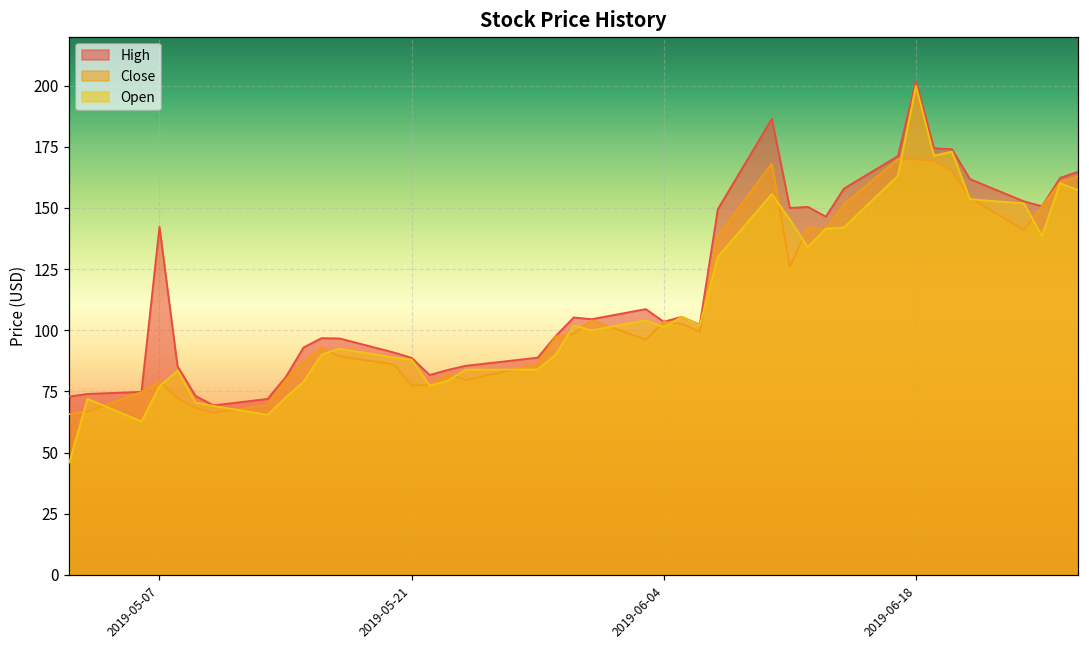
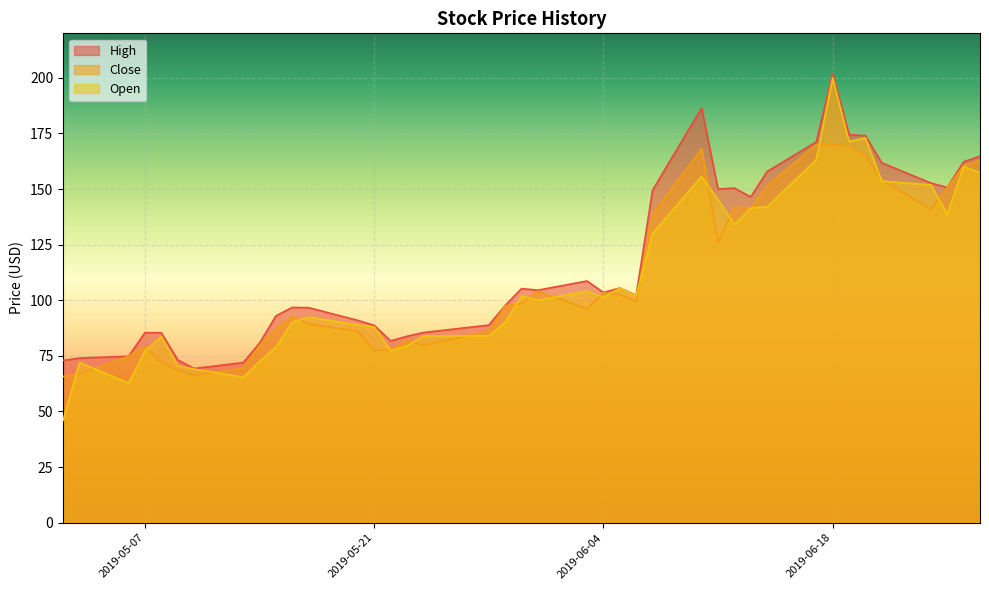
  {
    "High": {
-     "2019-05-07": 142,
+     "2019-05-07": 85,
      "2019-06-18": 202
    }
  }
